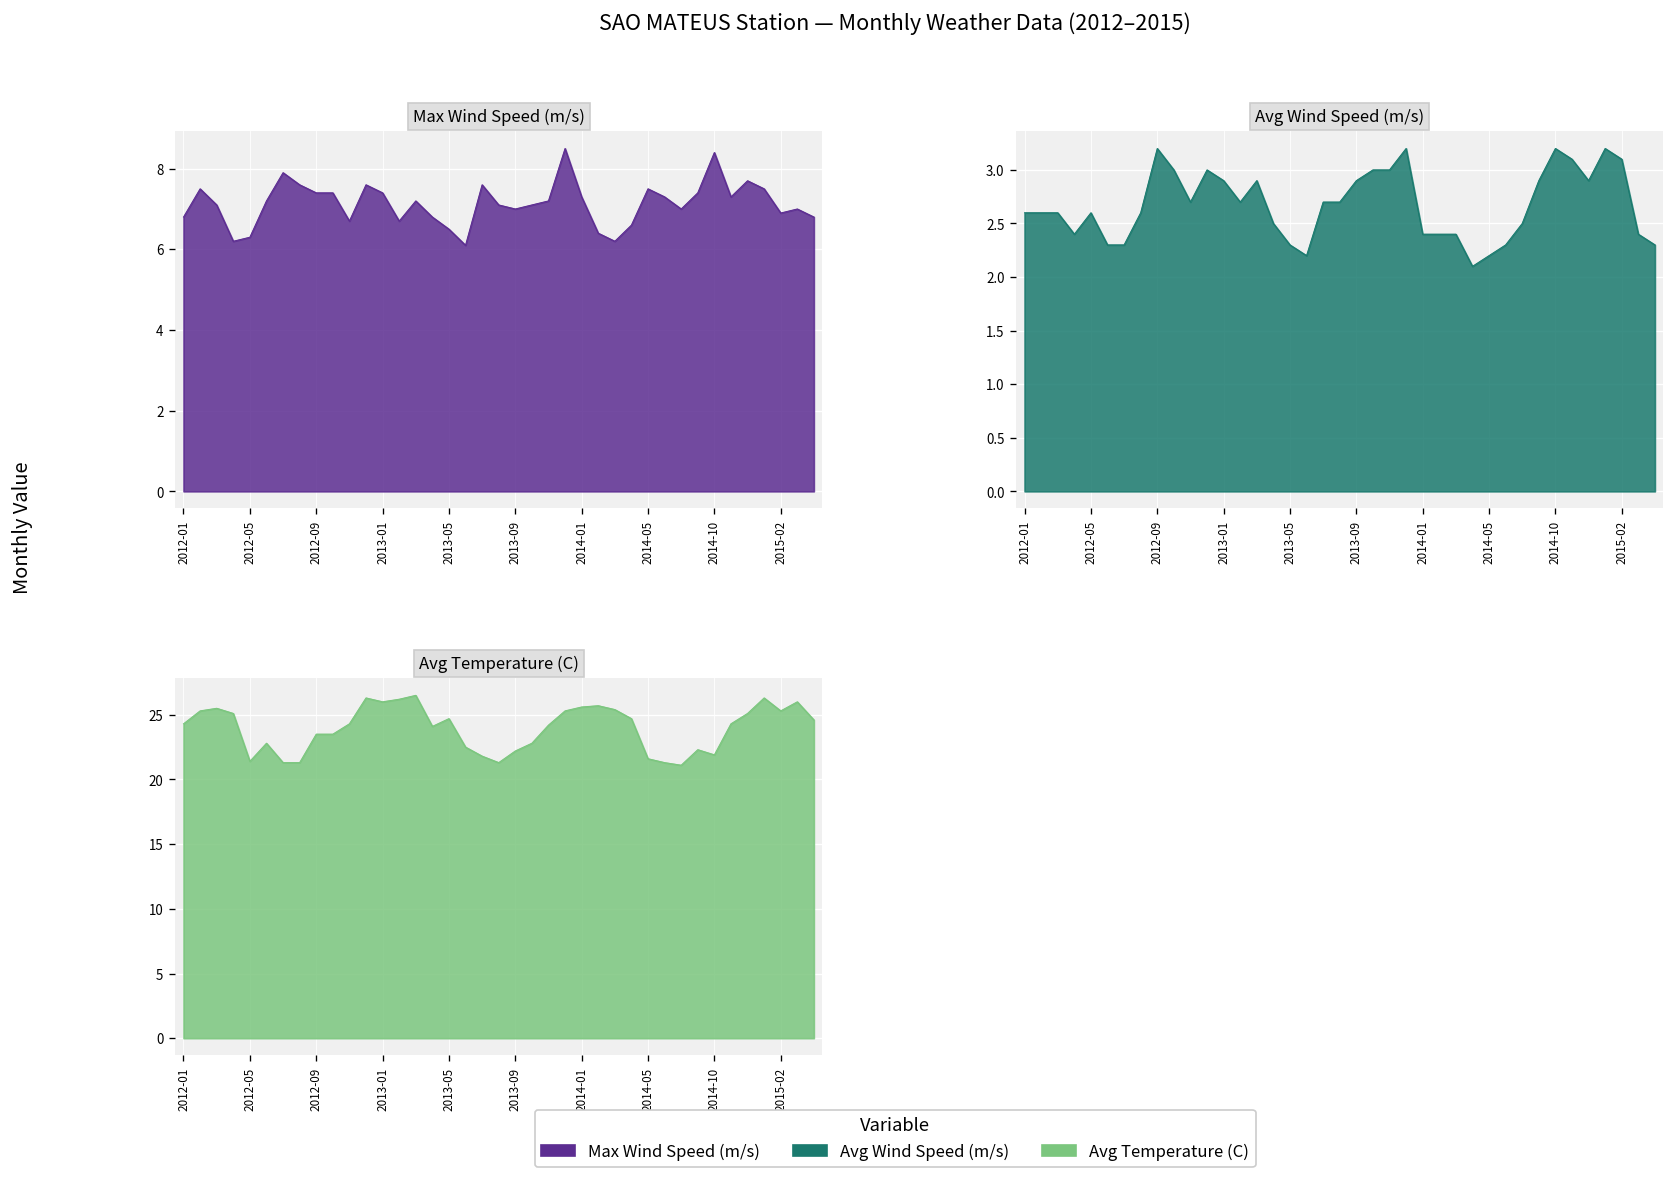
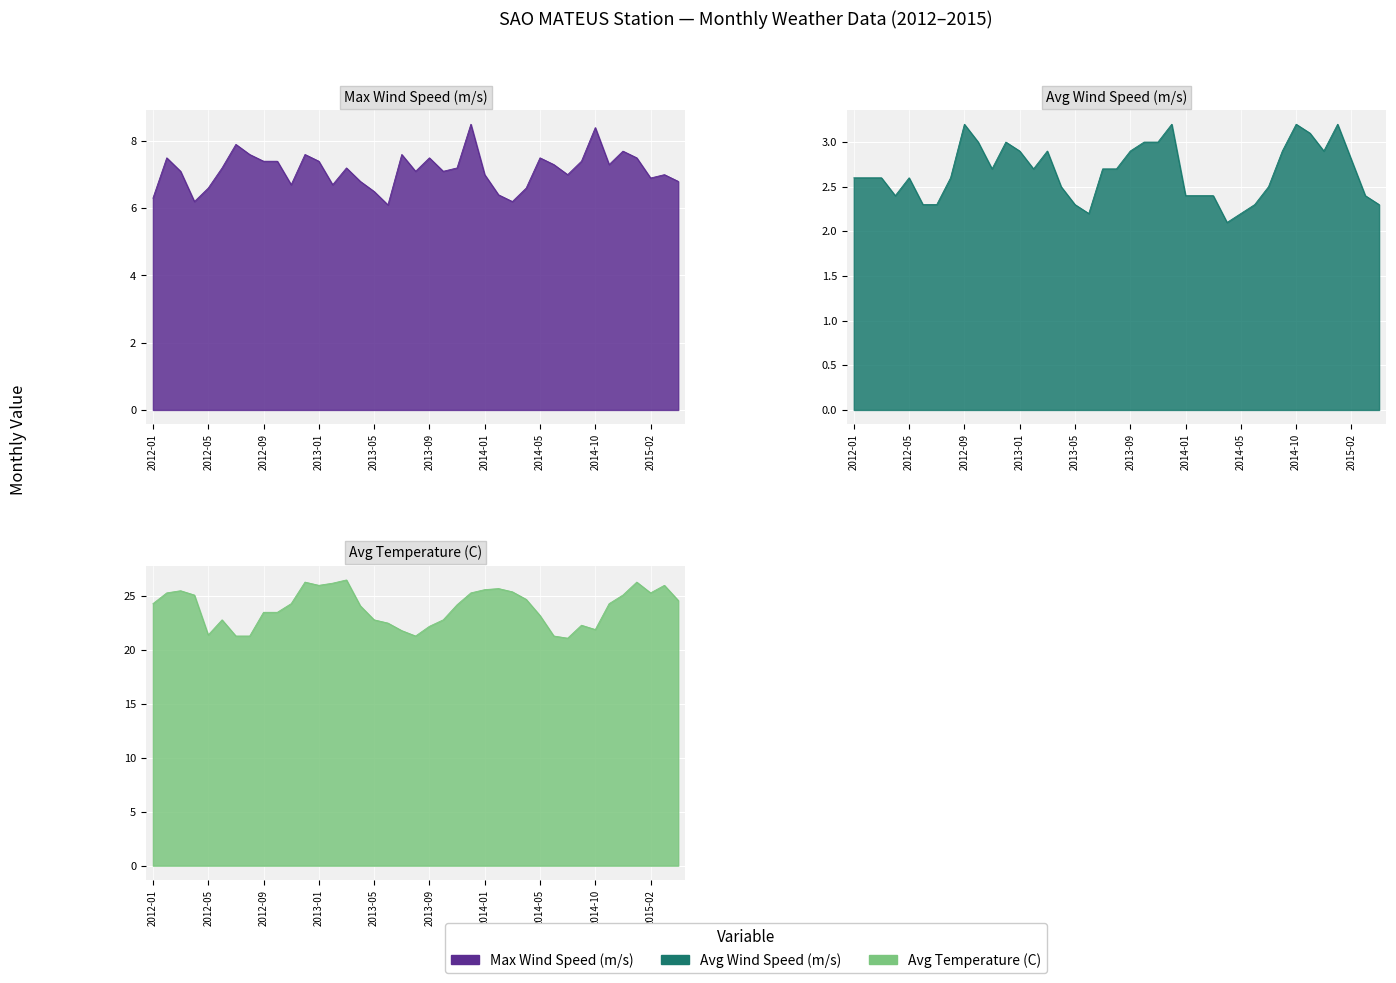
  {
    "Max Wind Speed (m/s)": {
-     "2012-01": 6.8,
-     "2012-05": 6.3,
+     "2012-01": 6.3,
+     "2012-05": 6.6,
      "2012-09": 7.4,
      "2013-01": 7.4,
      "2013-05": 6.5,
-     "2013-09": 7.0,
-     "2014-01": 7.3,
+     "2013-09": 7.5,
+     "2014-01": 7.0,
      "2014-05": 7.5,
      "2014-10": 8.4,
      "2015-02": 6.9
    },
    "Avg Wind Speed (m/s)": {
      "2012-01": 2.6,
      "2012-05": 2.6,
      "2012-09": 3.2,
      "2013-01": 2.9,
      "2013-05": 2.3,
      "2013-09": 2.9,
      "2014-01": 2.4,
      "2014-05": 2.2,
      "2014-10": 3.2,
-     "2015-02": 3.1
+     "2015-02": 2.8
    },
    "Avg Temperature (C)": {
      "2012-01": 24.3,
      "2012-05": 21.4,
      "2012-09": 23.5,
      "2013-01": 26.0,
-     "2013-05": 24.7,
+     "2013-05": 22.8,
      "2013-09": 22.2,
      "2014-01": 25.6,
-     "2014-05": 21.6,
+     "2014-05": 23.2,
      "2014-10": 21.9,
      "2015-02": 25.3
    }
  }
